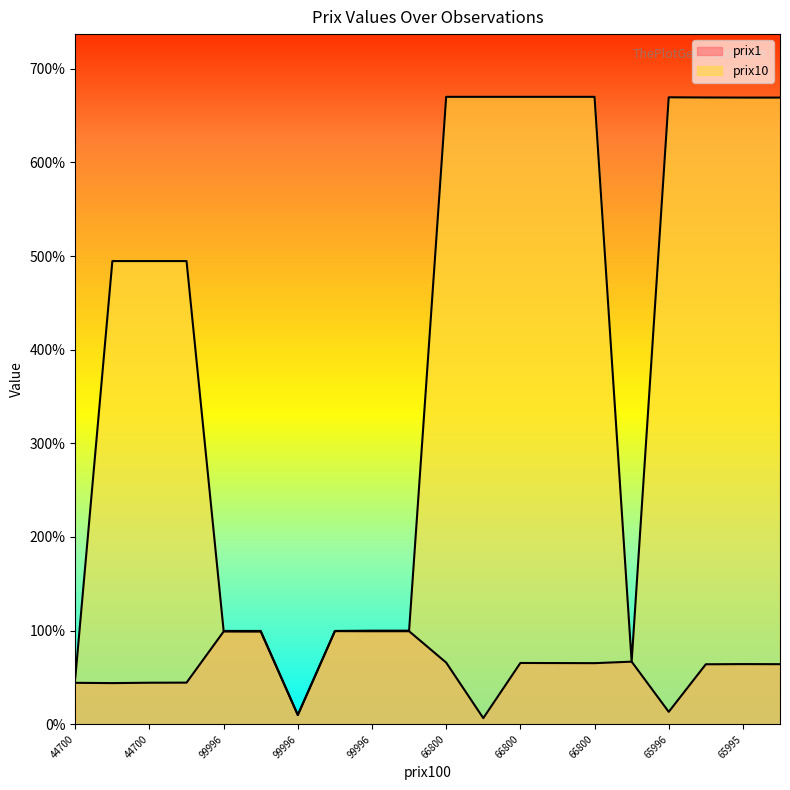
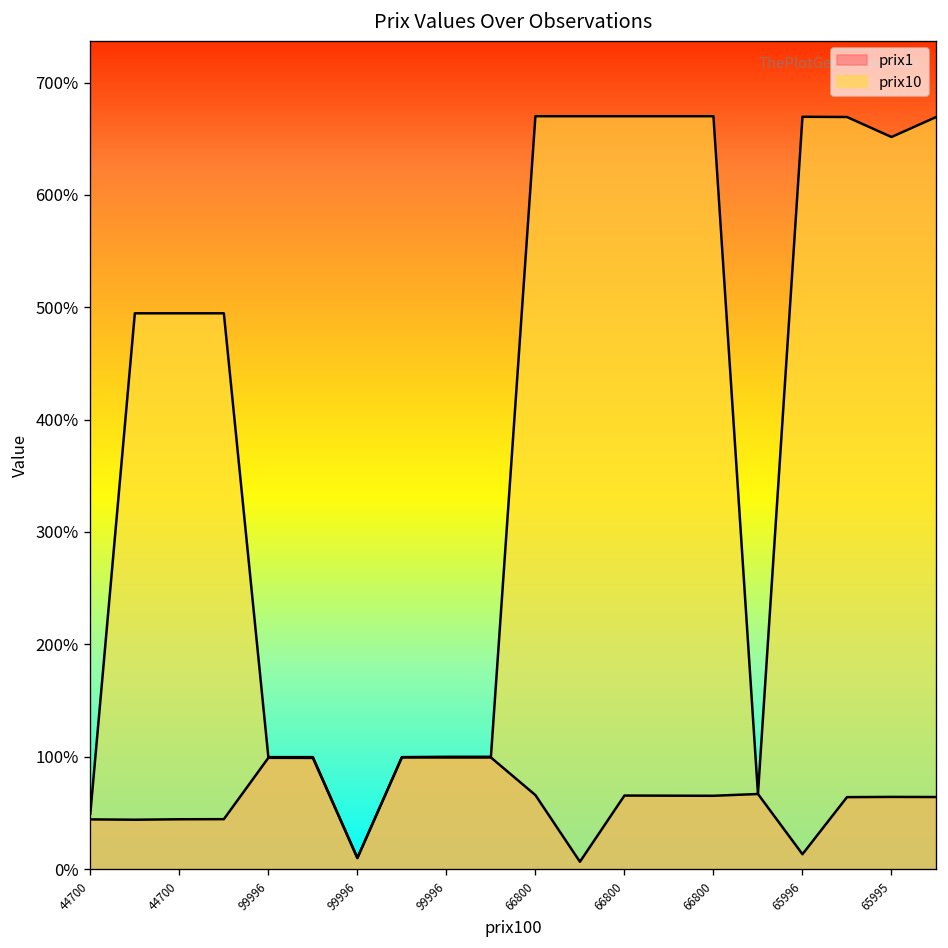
  {
    "prix1": {
      "65996": "10%",
      "65995": "60%"
    },
    "prix10": {
      "65996": "670%",
-     "65995": "670%"
+     "65995": "650%"
    }
  }
